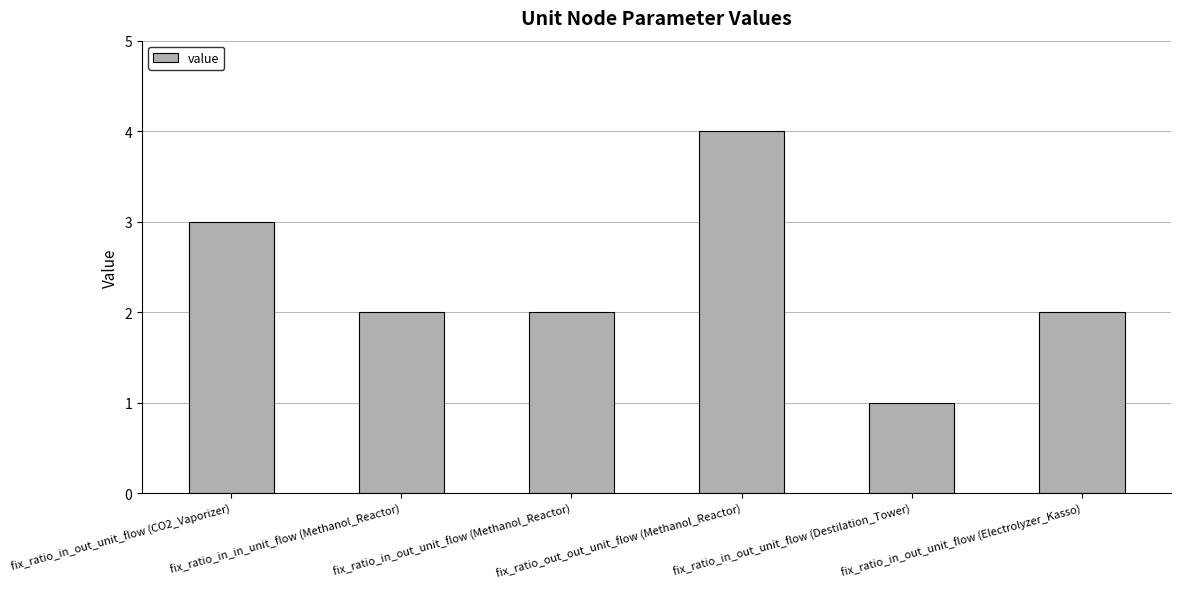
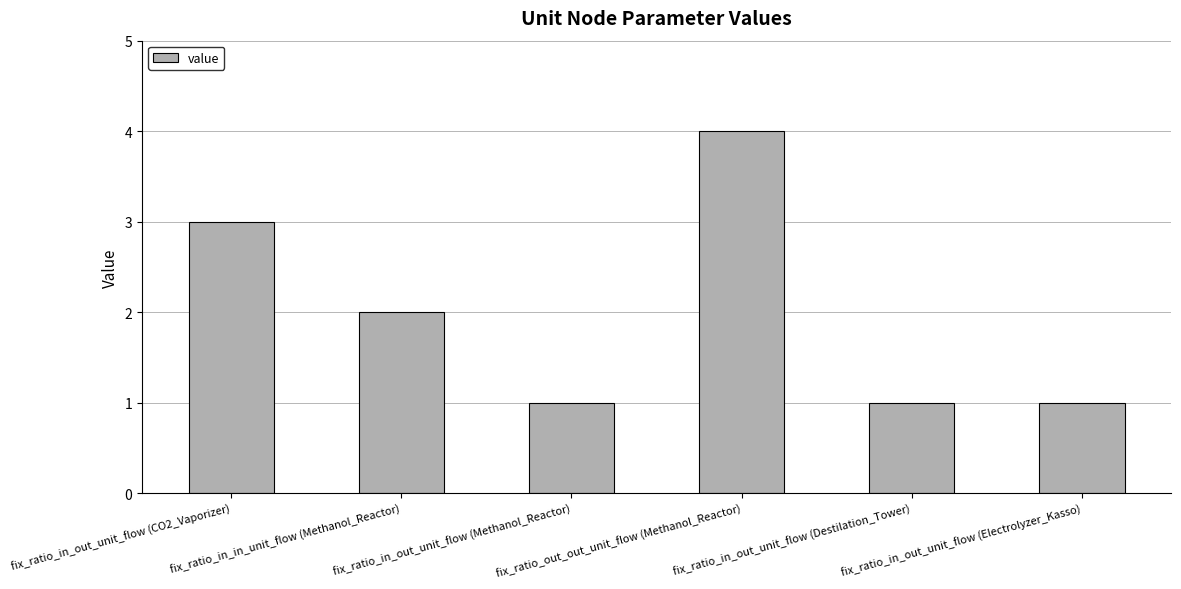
  {
    "fix_ratio_in_out_unit_flow (CO2_Vaporizer)": 3,
    "fix_ratio_in_in_unit_flow (Methanol_Reactor)": 2,
-   "fix_ratio_in_out_unit_flow (Methanol_Reactor)": 2,
+   "fix_ratio_in_out_unit_flow (Methanol_Reactor)": 1,
    "fix_ratio_out_out_unit_flow (Methanol_Reactor)": 4,
    "fix_ratio_in_out_unit_flow (Destilation_Tower)": 1,
-   "fix_ratio_in_out_unit_flow (Electrolyzer_Kasso)": 2
+   "fix_ratio_in_out_unit_flow (Electrolyzer_Kasso)": 1
  }
